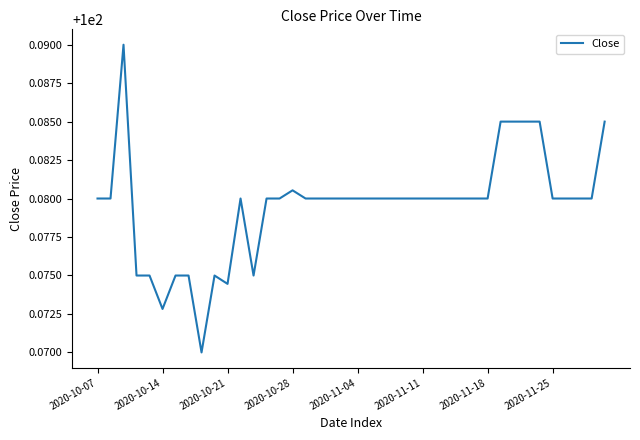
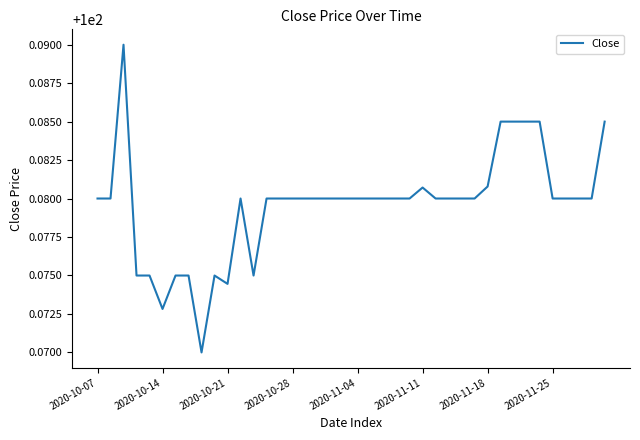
  {
    "2020-10-07": 100.0800,
    "2020-10-14": 100.0728,
    "2020-10-21": 100.0745,
-   "2020-10-28": 100.0805,
+   "2020-10-28": 100.0800,
    "2020-11-04": 100.0800,
-   "2020-11-11": 100.0800,
-   "2020-11-18": 100.0800,
+   "2020-11-11": 100.0807,
+   "2020-11-18": 100.0808,
    "2020-11-25": 100.0800
  }
